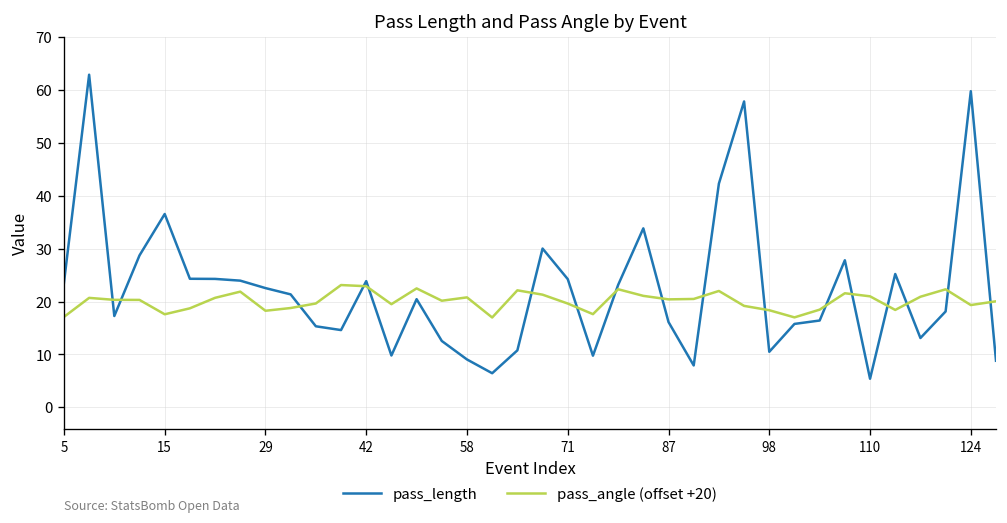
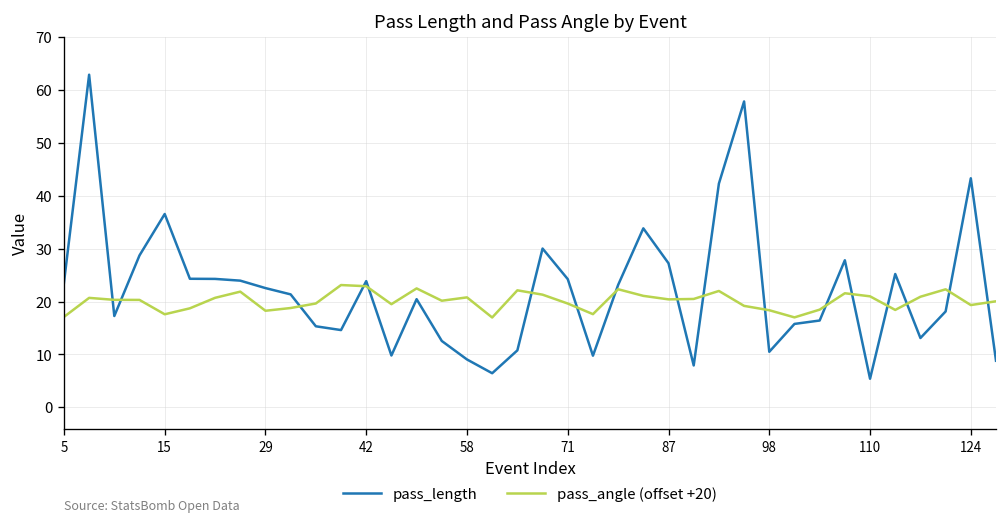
  {
    "pass_length": {
      "42": 24,
      "58": 9,
      "71": 24,
-     "87": 16,
+     "87": 27,
      "98": 10,
      "110": 5,
-     "124": 60
+     "124": 43
    },
    "pass_angle (offset +20)": {
      "42": 23,
      "58": 21,
      "71": 20,
      "87": 20,
      "98": 18,
      "110": 21,
      "124": 19
    }
  }
